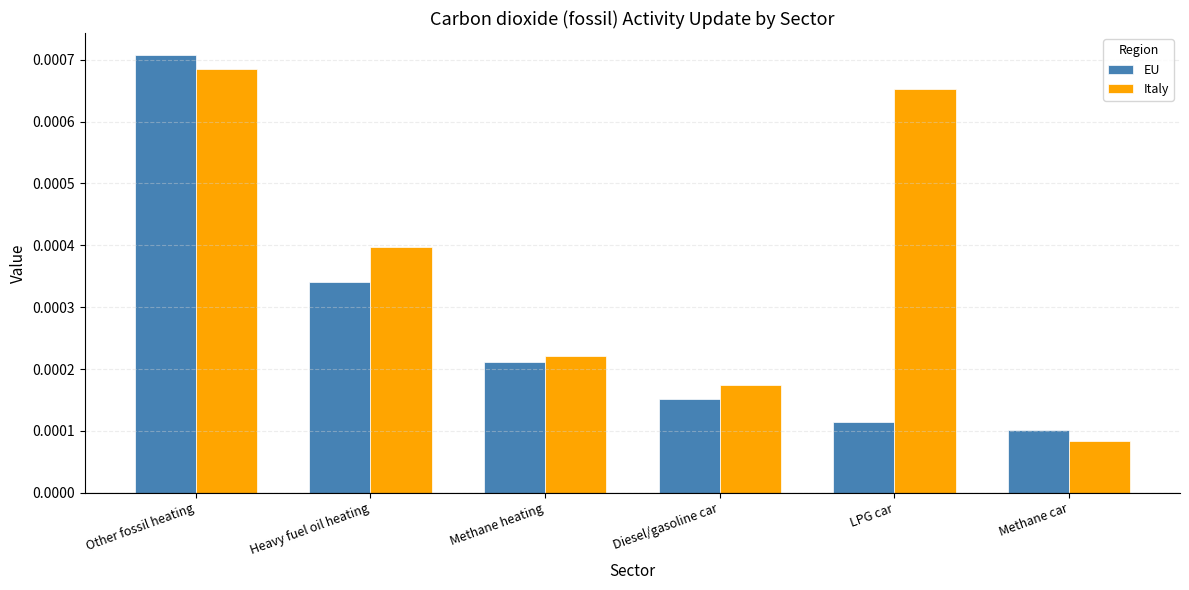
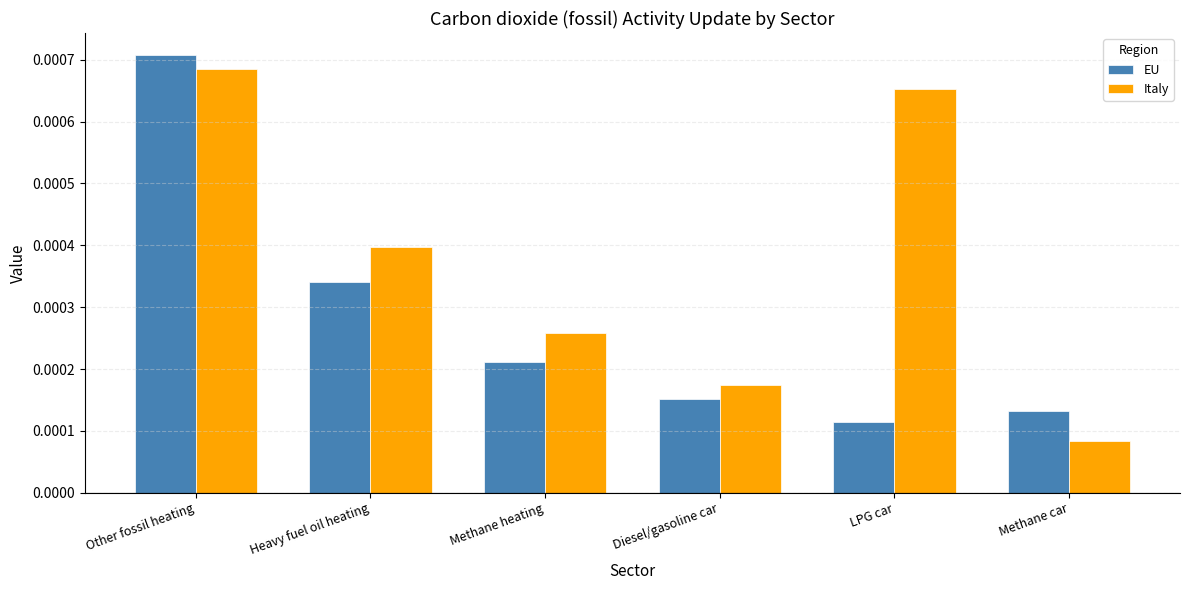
  {
    "EU": {
      "Other fossil heating": 0.00071,
      "Heavy fuel oil heating": 0.00034,
      "Methane heating": 0.00021,
      "Diesel/gasoline car": 0.00015,
      "LPG car": 0.00011,
-     "Methane car": 0.00010
+     "Methane car": 0.00013
    },
    "Italy": {
      "Other fossil heating": 0.00069,
      "Heavy fuel oil heating": 0.00040,
-     "Methane heating": 0.00022,
+     "Methane heating": 0.00026,
      "Diesel/gasoline car": 0.00017,
      "LPG car": 0.00065,
      "Methane car": 0.00008
    }
  }
